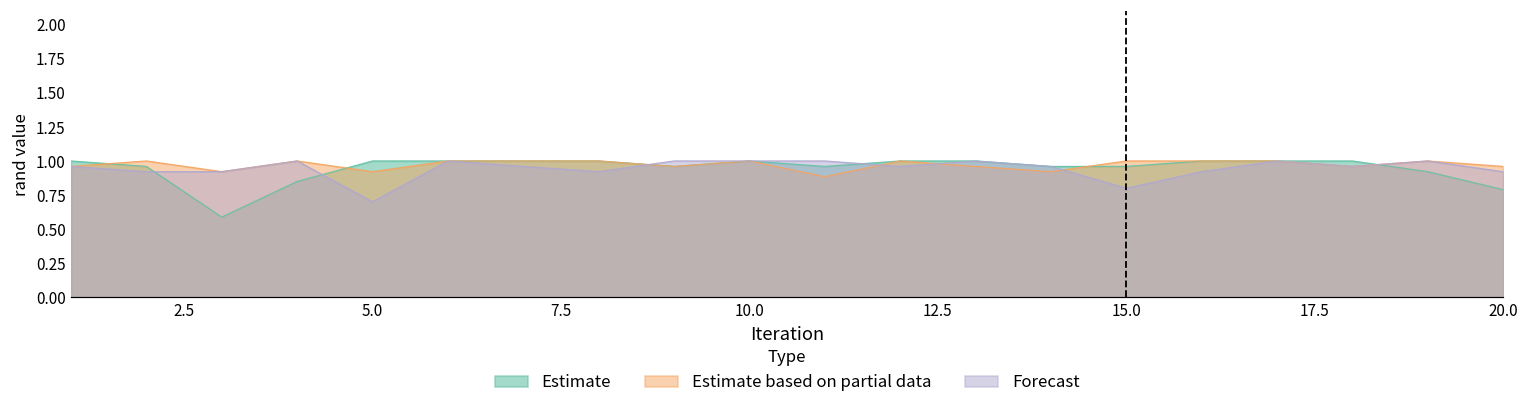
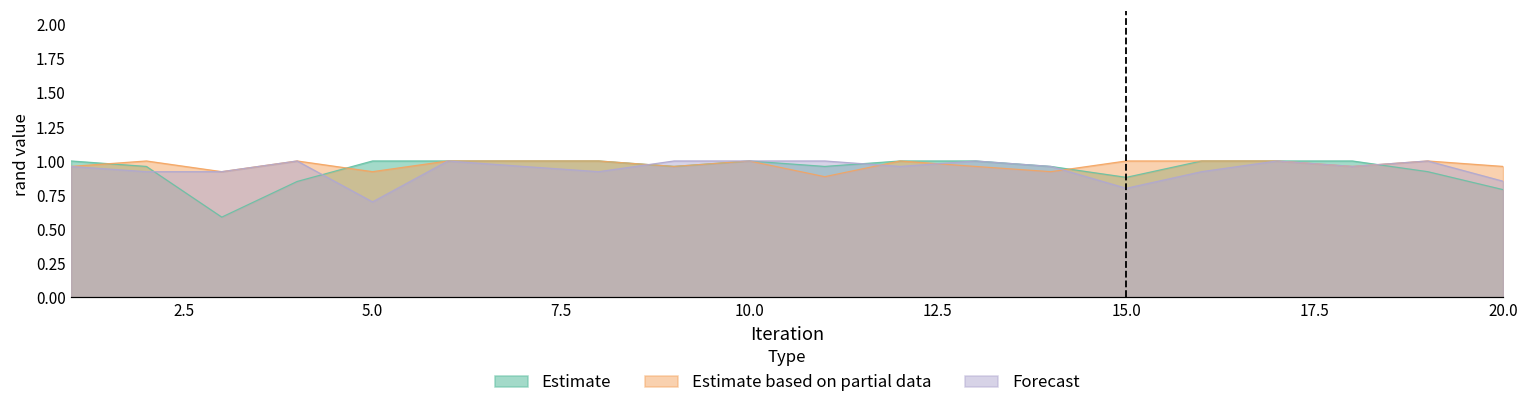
  {
    "Estimate": {
      "5.0": 1.00,
-     "15.0": 0.96,
+     "15.0": 0.88,
      "20.0": 0.79
    },
    "Estimate based on partial data": {
      "5.0": 0.92,
      "15.0": 1.00,
      "20.0": 0.96
    },
    "Forecast": {
      "5.0": 0.70,
      "15.0": 0.80,
-     "20.0": 0.92
+     "20.0": 0.85
    }
  }
